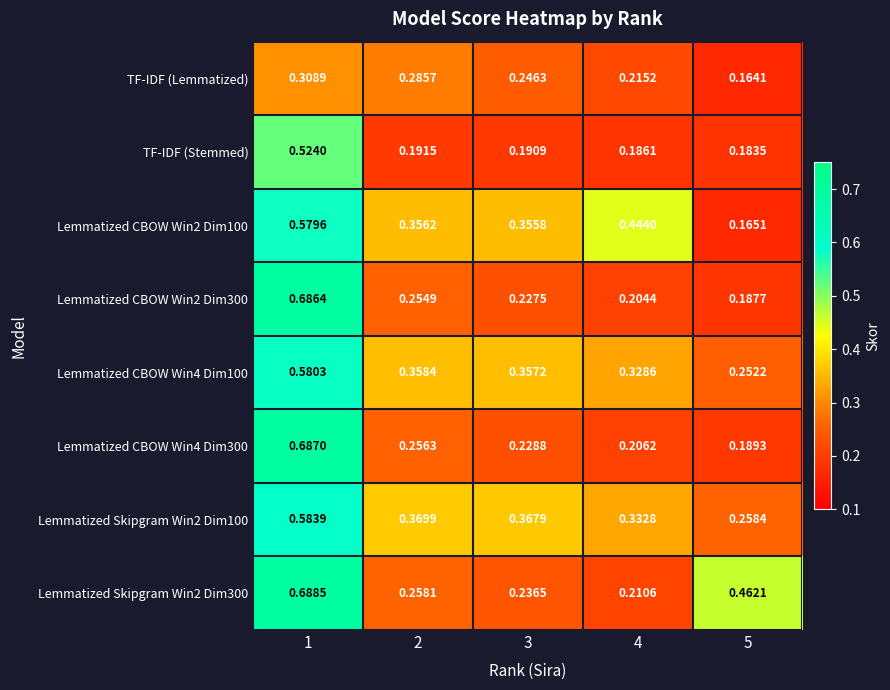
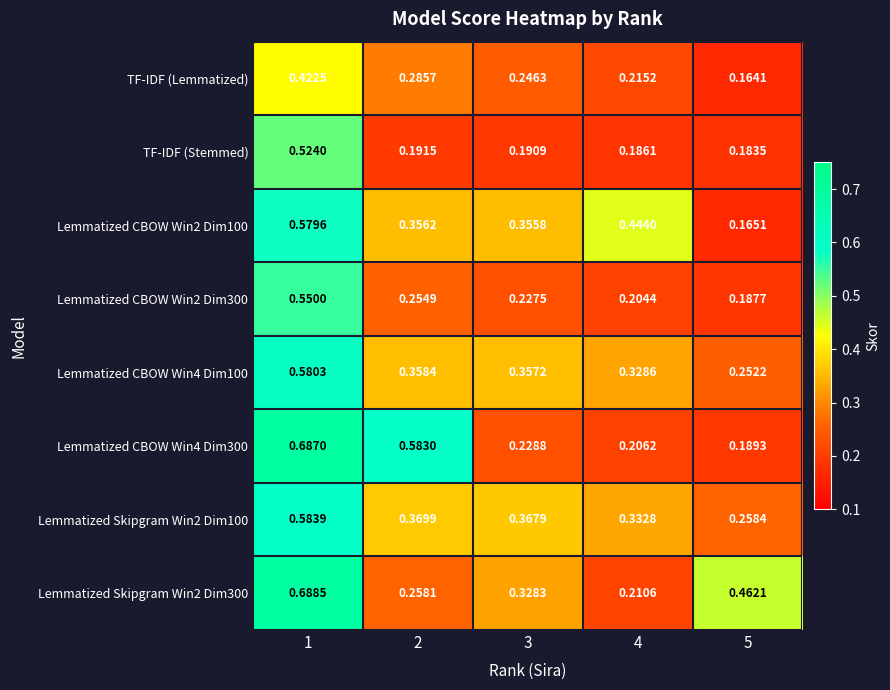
  {
    "TF-IDF (Lemmatized)": {
-     "1": 0.3089,
+     "1": 0.4225,
      "2": 0.2857,
      "3": 0.2463,
      "4": 0.2152,
      "5": 0.1641
    },
    "TF-IDF (Stemmed)": {
      "1": 0.5240,
      "2": 0.1915,
      "3": 0.1909,
      "4": 0.1861,
      "5": 0.1835
    },
    "Lemmatized CBOW Win2 Dim100": {
      "1": 0.5796,
      "2": 0.3562,
      "3": 0.3558,
      "4": 0.4440,
      "5": 0.1651
    },
    "Lemmatized CBOW Win2 Dim300": {
-     "1": 0.6864,
+     "1": 0.5500,
      "2": 0.2549,
      "3": 0.2275,
      "4": 0.2044,
      "5": 0.1877
    },
    "Lemmatized CBOW Win4 Dim100": {
      "1": 0.5803,
      "2": 0.3584,
      "3": 0.3572,
      "4": 0.3286,
      "5": 0.2522
    },
    "Lemmatized CBOW Win4 Dim300": {
      "1": 0.6870,
-     "2": 0.2563,
+     "2": 0.5830,
      "3": 0.2288,
      "4": 0.2062,
      "5": 0.1893
    },
    "Lemmatized Skipgram Win2 Dim100": {
      "1": 0.5839,
      "2": 0.3699,
      "3": 0.3679,
      "4": 0.3328,
      "5": 0.2584
    },
    "Lemmatized Skipgram Win2 Dim300": {
      "1": 0.6885,
      "2": 0.2581,
-     "3": 0.2365,
+     "3": 0.3283,
      "4": 0.2106,
      "5": 0.4621
    }
  }
